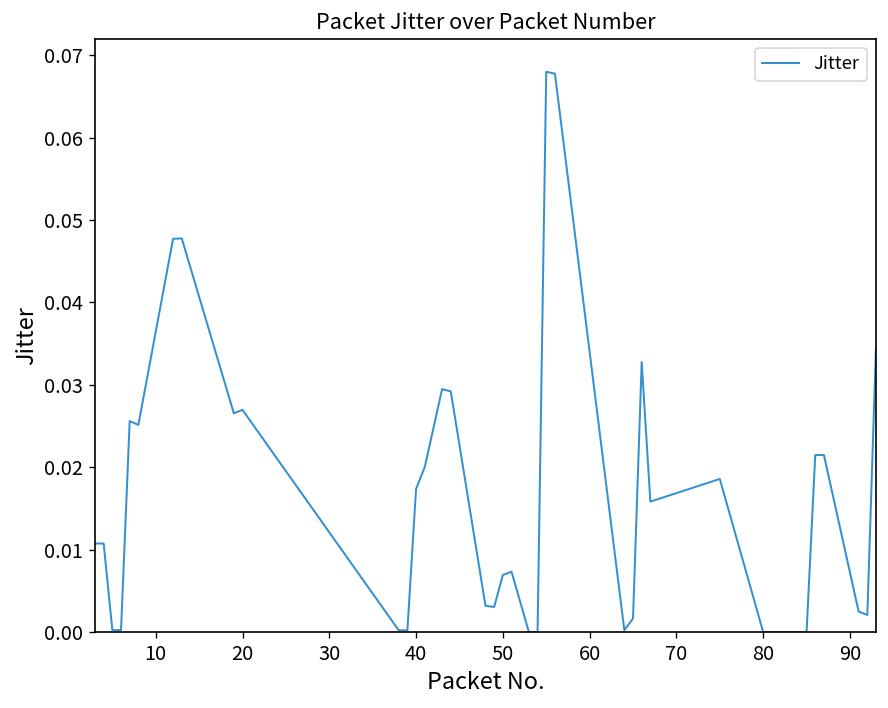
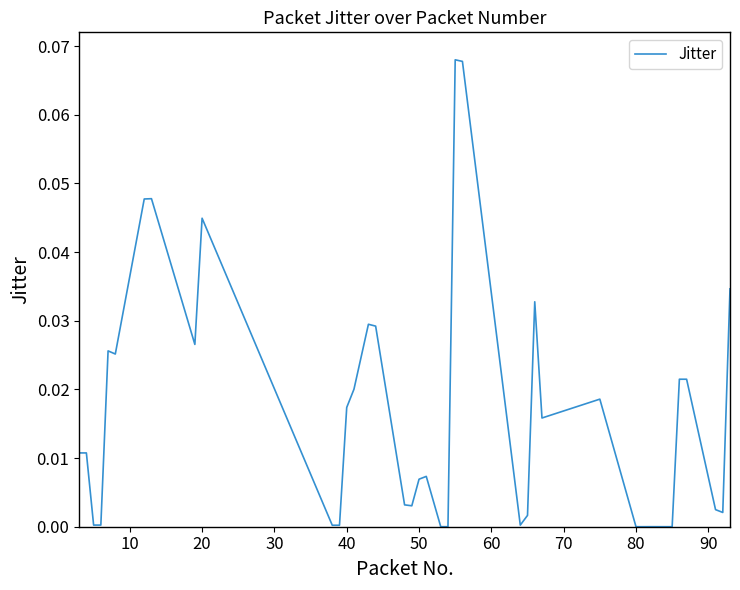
  {
-   "20": 0.027,
+   "20": 0.045,
    "40": 0.017,
    "50": 0.007,
    "80": 0.000
  }
